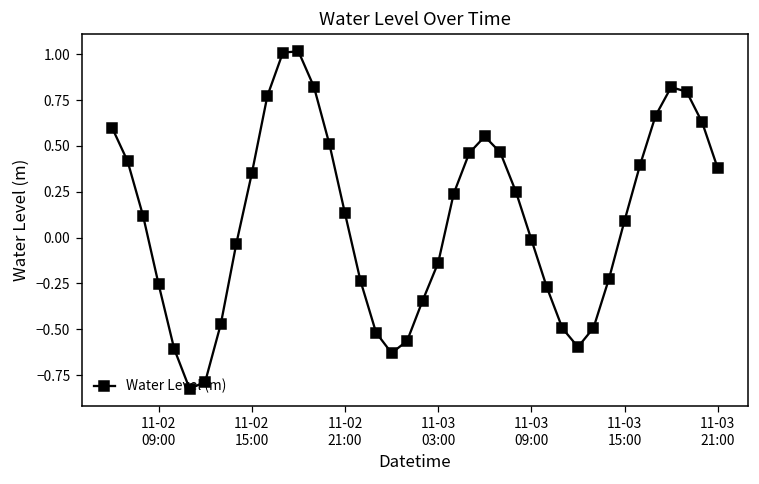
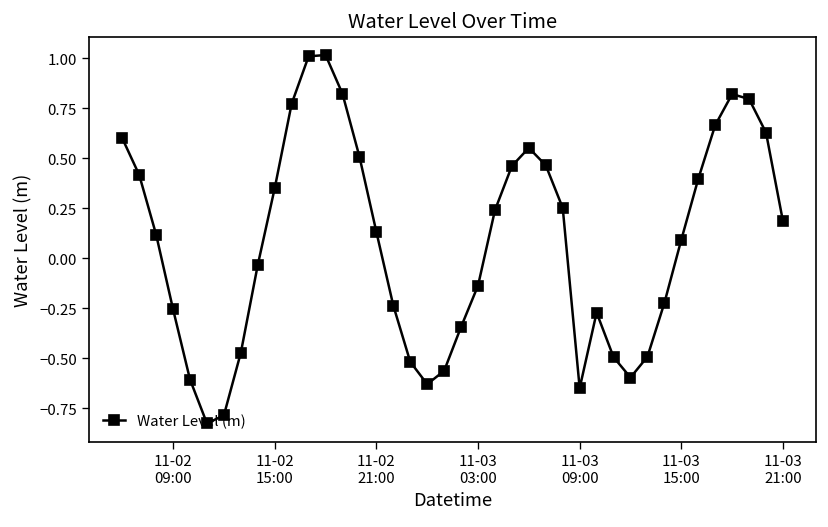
  {
    "11-02 09:00": -0.26,
    "11-02 15:00": 0.35,
    "11-02 21:00": 0.13,
    "11-03 03:00": -0.14,
-   "11-03 09:00": -0.01,
+   "11-03 09:00": -0.65,
    "11-03 15:00": 0.09,
-   "11-03 21:00": 0.38
+   "11-03 21:00": 0.18
  }
